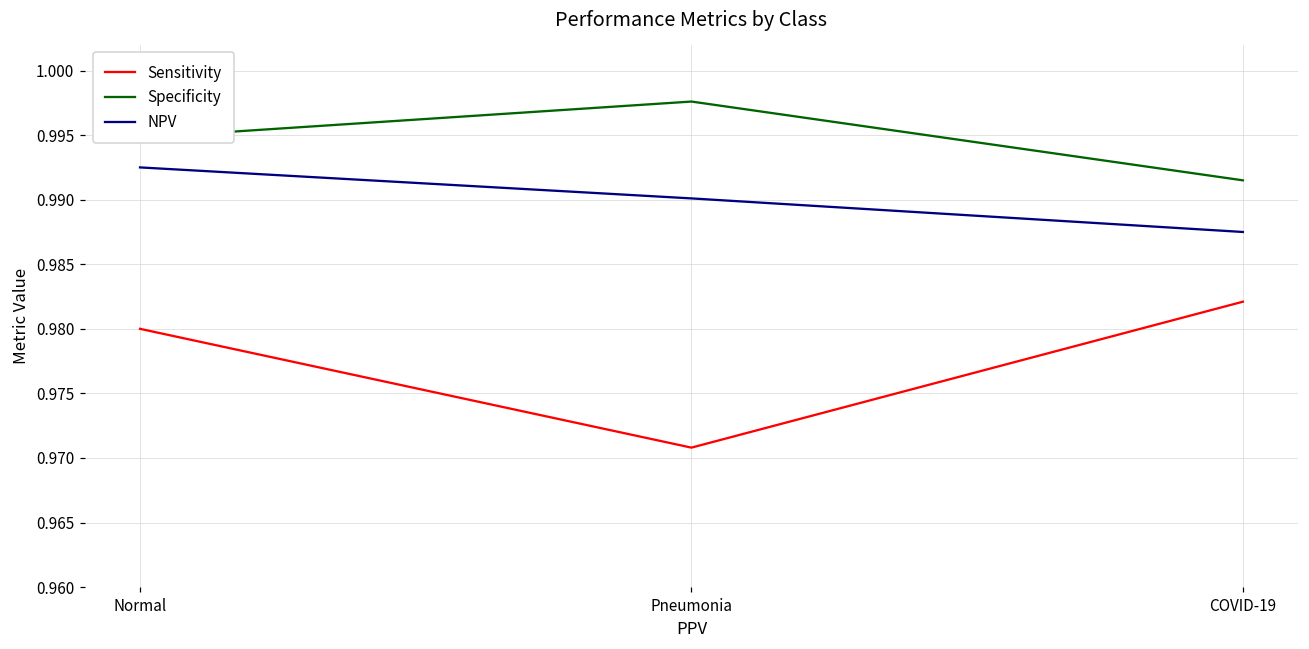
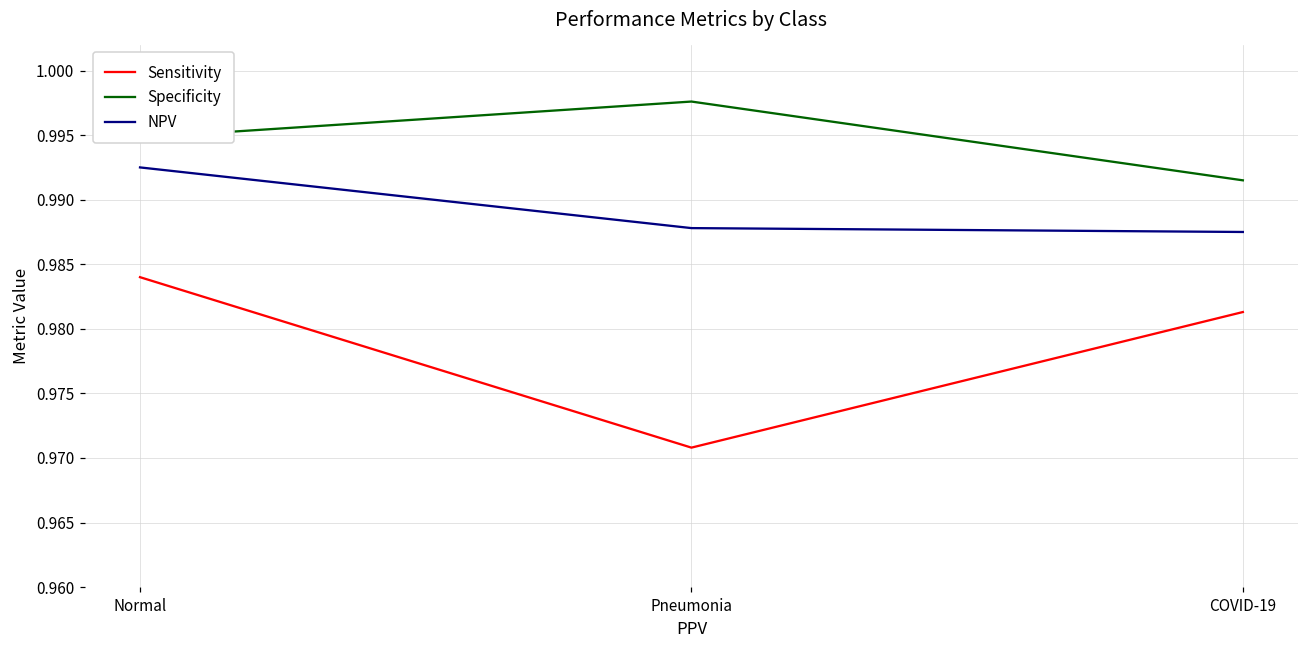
  {
    "Sensitivity": {
-     "Normal": 0.980,
+     "Normal": 0.984,
      "Pneumonia": 0.9708,
-     "COVID-19": 0.9821
+     "COVID-19": 0.9813
    },
    "Specificity": {
      "Pneumonia": 0.9976,
      "COVID-19": 0.9915
    },
    "NPV": {
      "Normal": 0.9925,
-     "Pneumonia": 0.9901,
+     "Pneumonia": 0.9878,
      "COVID-19": 0.9875
    }
  }
